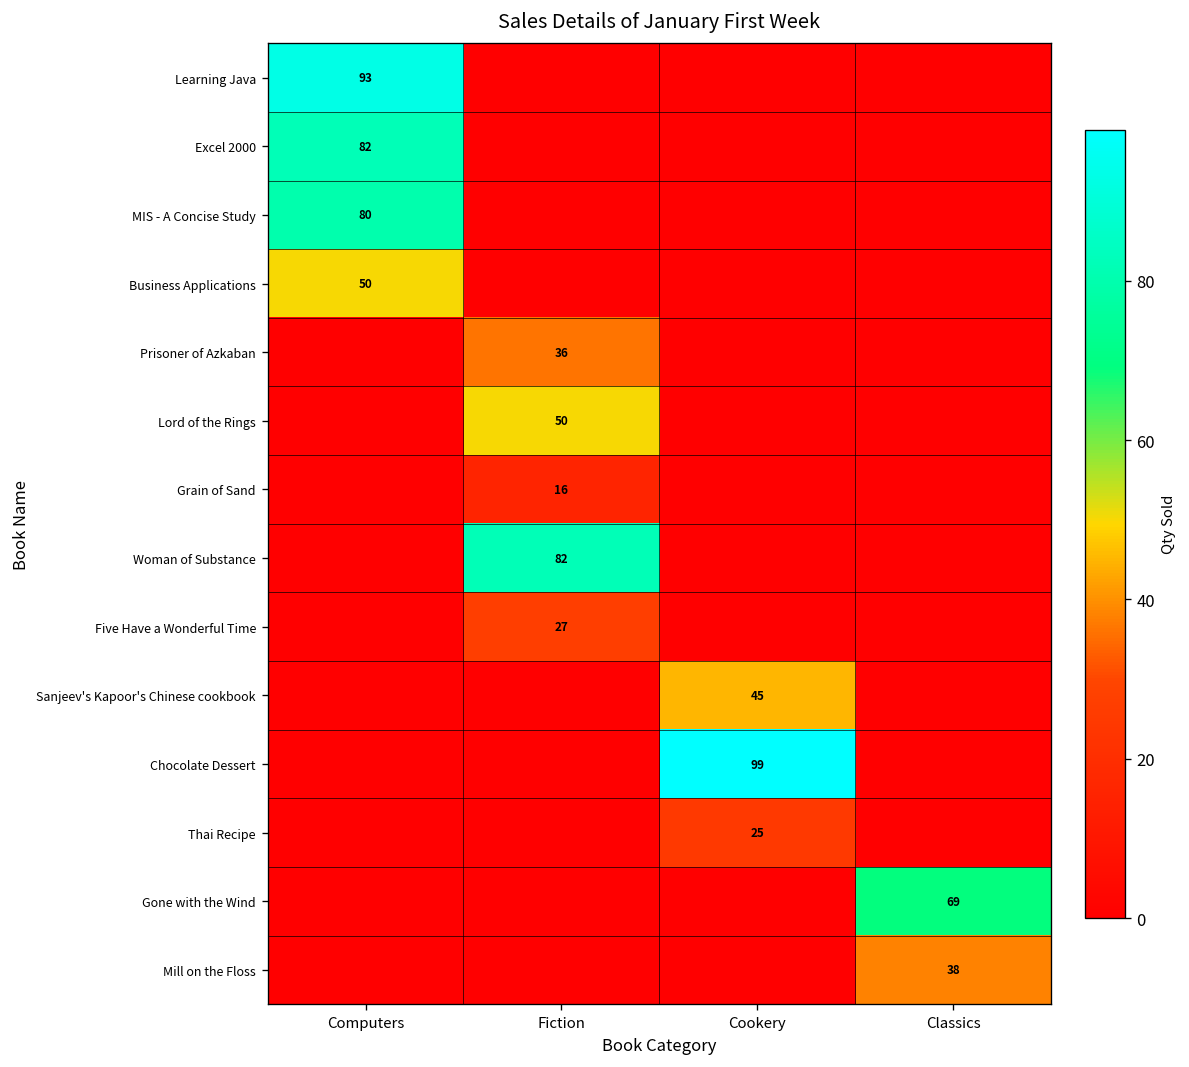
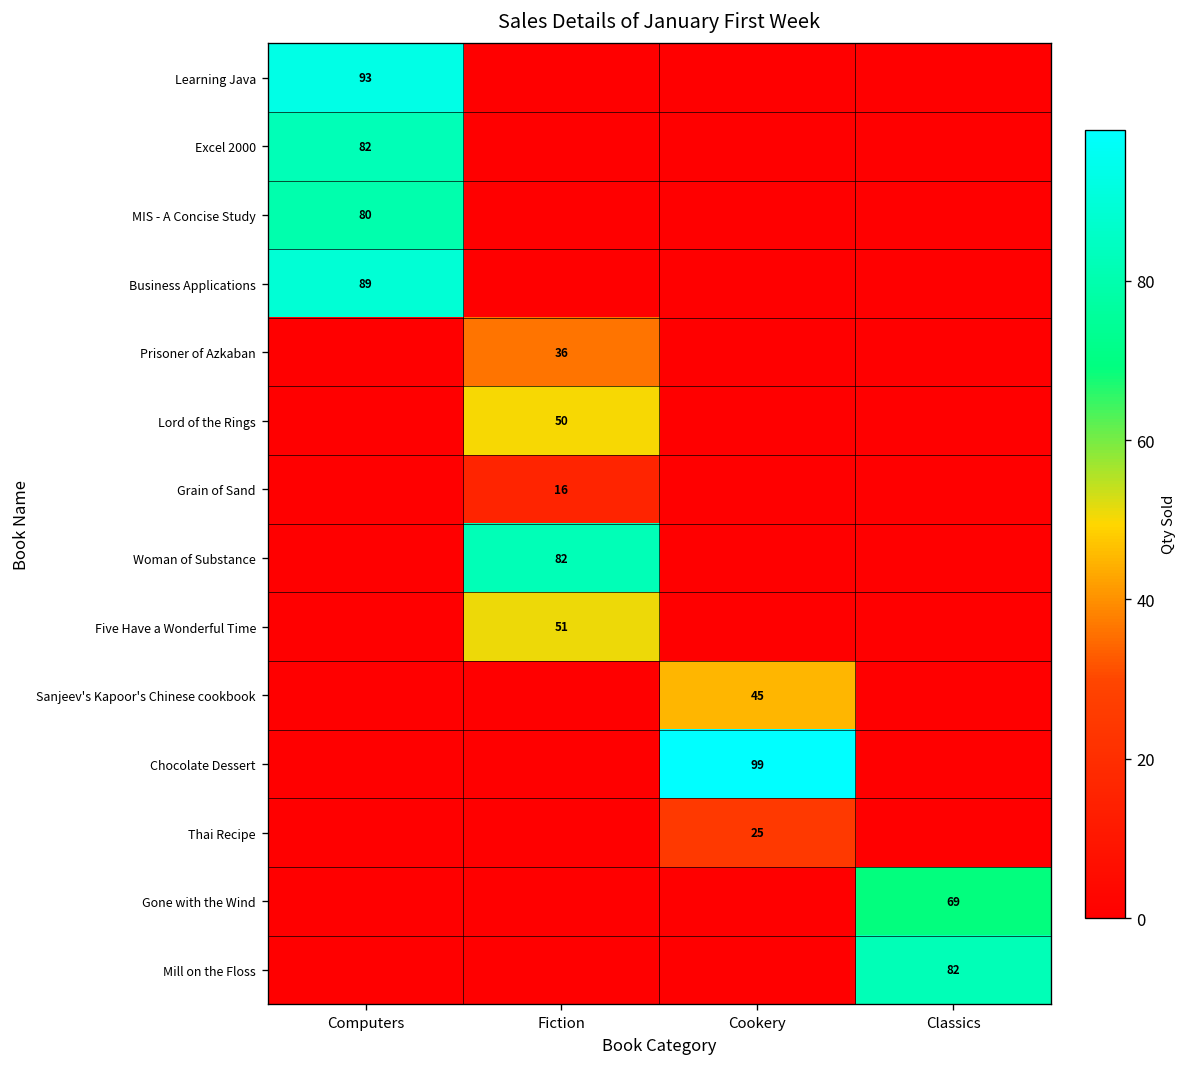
  {
    "Learning Java": {
      "Computers": 93
    },
    "Excel 2000": {
      "Computers": 82
    },
    "MIS - A Concise Study": {
      "Computers": 80
    },
    "Business Applications": {
-     "Computers": 50
+     "Computers": 89
    },
    "Prisoner of Azkaban": {
      "Fiction": 36
    },
    "Lord of the Rings": {
      "Fiction": 50
    },
    "Grain of Sand": {
      "Fiction": 16
    },
    "Woman of Substance": {
      "Fiction": 82
    },
    "Five Have a Wonderful Time": {
-     "Fiction": 27
+     "Fiction": 51
    },
    "Sanjeev's Kapoor's Chinese cookbook": {
      "Cookery": 45
    },
    "Chocolate Dessert": {
      "Cookery": 99
    },
    "Thai Recipe": {
      "Cookery": 25
    },
    "Gone with the Wind": {
      "Classics": 69
    },
    "Mill on the Floss": {
-     "Classics": 38
+     "Classics": 82
    }
  }
